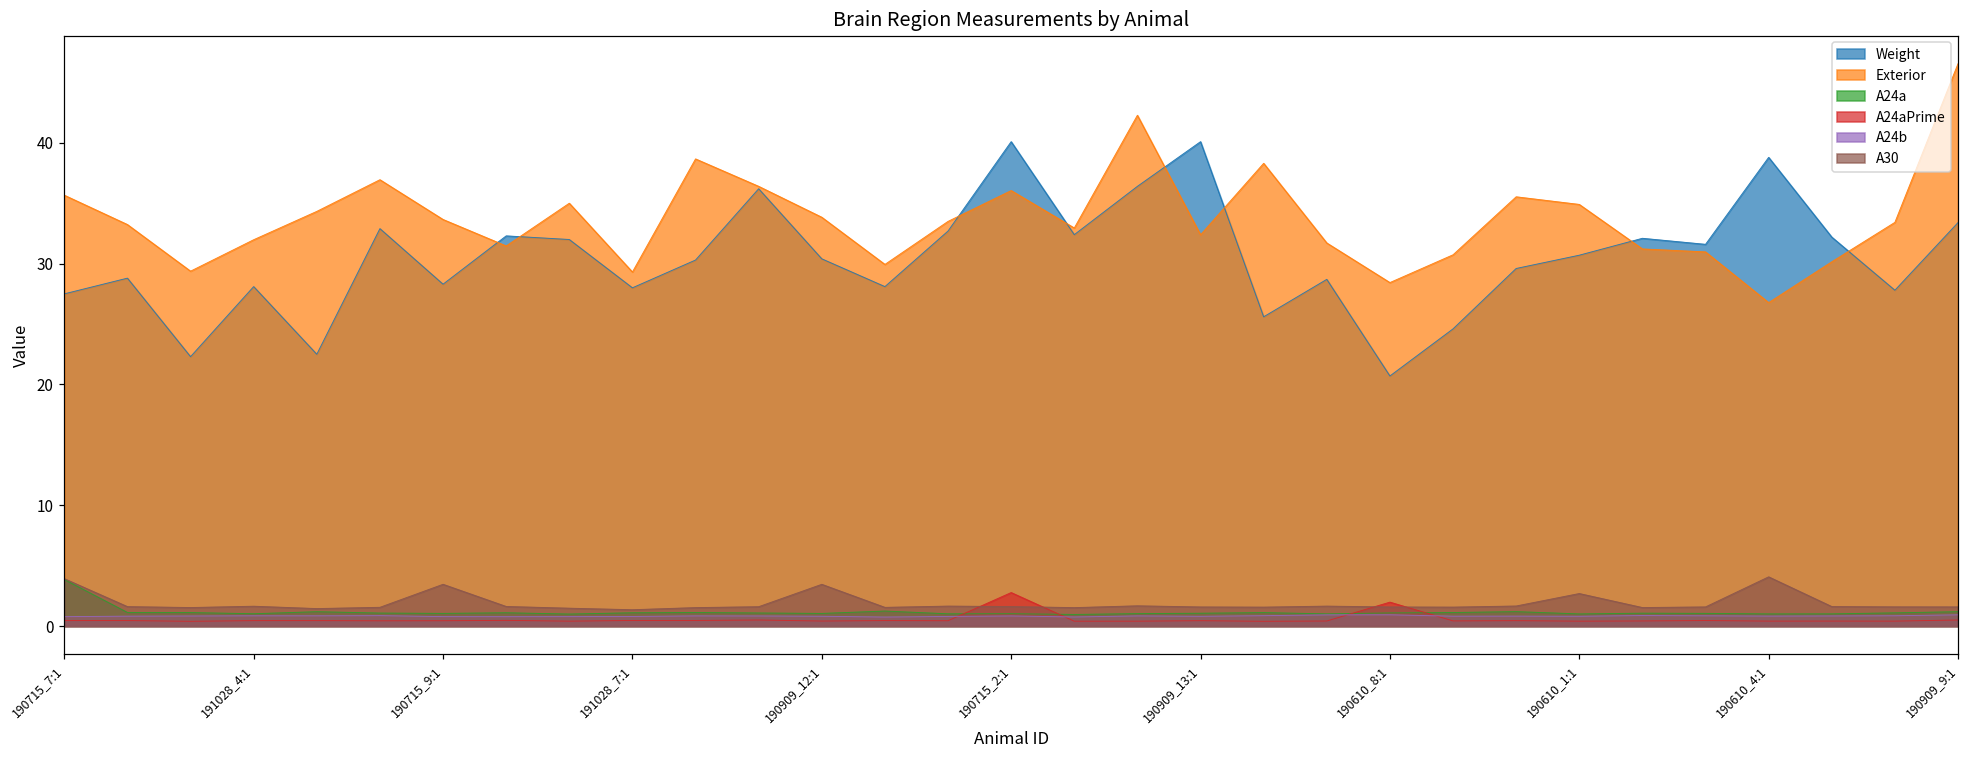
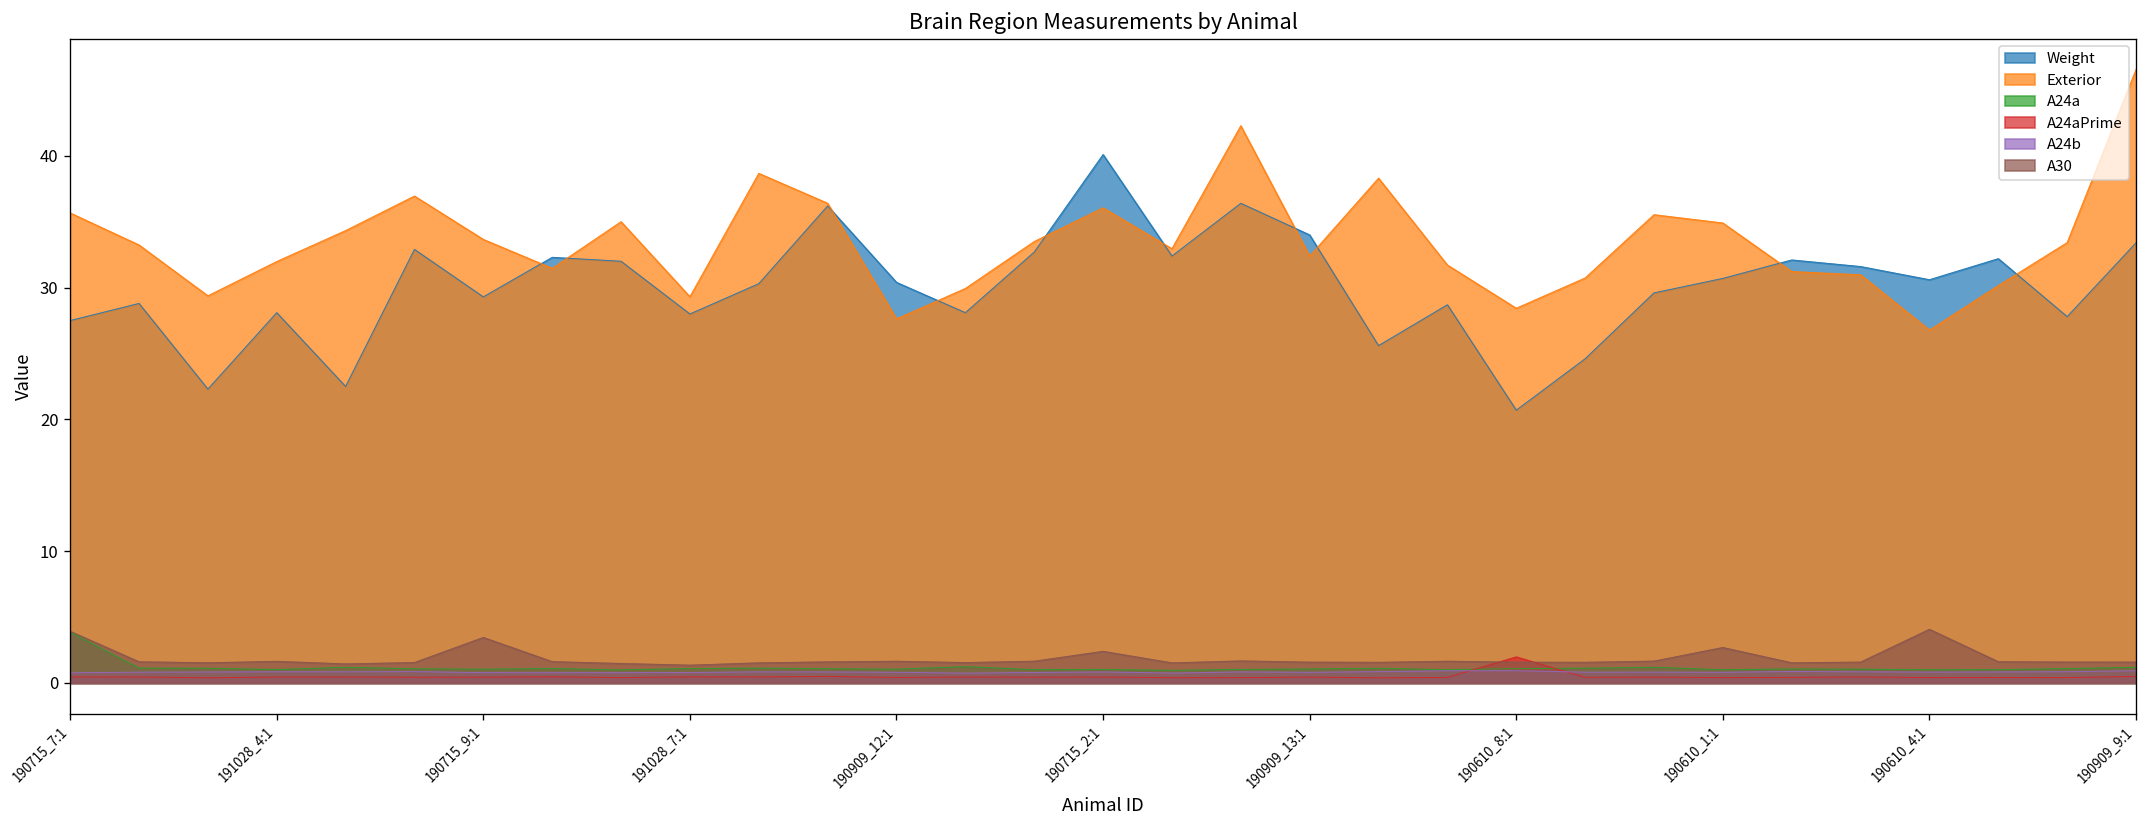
  {
    "Weight": {
      "190715_7:1": 27.5,
      "191028_4:1": 28.1,
-     "190715_9:1": 28.3,
+     "190715_9:1": 29.3,
      "191028_7:1": 28.0,
      "190909_12:1": 30.4,
      "190715_2:1": 40.1,
-     "190909_13:1": 40.1,
+     "190909_13:1": 34.0,
      "190610_8:1": 20.7,
      "190610_1:1": 30.7,
-     "190610_4:1": 38.8,
+     "190610_4:1": 30.6,
      "190909_9:1": 33.4
    },
    "Exterior": {
      "190715_7:1": 35.7,
      "191028_4:1": 32.0,
      "190715_9:1": 33.7,
      "191028_7:1": 29.3,
-     "190909_12:1": 33.8,
+     "190909_12:1": 27.6,
      "190715_2:1": 36.1,
      "190909_13:1": 32.4,
      "190610_8:1": 28.4,
      "190610_1:1": 34.9,
      "190610_4:1": 26.8,
      "190909_9:1": 46.6
    },
    "A24a": {
      "190715_9:1": 1.0,
      "191028_7:1": 1.1,
      "190909_13:1": 1.1,
      "190909_9:1": 1.2
    },
    "A24aPrime": {
      "190715_7:1": 0.5,
      "191028_4:1": 0.4,
      "190715_9:1": 0.4,
      "191028_7:1": 0.5,
      "190909_12:1": 0.4,
-     "190715_2:1": 2.8,
+     "190715_2:1": 0.5,
      "190909_13:1": 0.4,
      "190610_8:1": 2.0,
      "190610_1:1": 0.4,
      "190610_4:1": 0.4,
      "190909_9:1": 0.5
    },
    "A24b": {
      "190715_7:1": 0.8,
      "190715_9:1": 0.8,
      "191028_7:1": 0.8,
      "190909_13:1": 0.8,
      "190909_9:1": 0.9
    },
    "A30": {
      "191028_4:1": 1.6,
      "190715_9:1": 3.5,
      "191028_7:1": 1.4,
-     "190909_12:1": 3.5,
-     "190715_2:1": 1.6,
+     "190909_12:1": 1.6,
+     "190715_2:1": 2.4,
      "190909_13:1": 1.6,
      "190610_8:1": 1.6,
      "190610_1:1": 2.7,
      "190610_4:1": 4.1,
      "190909_9:1": 1.6
    }
  }
